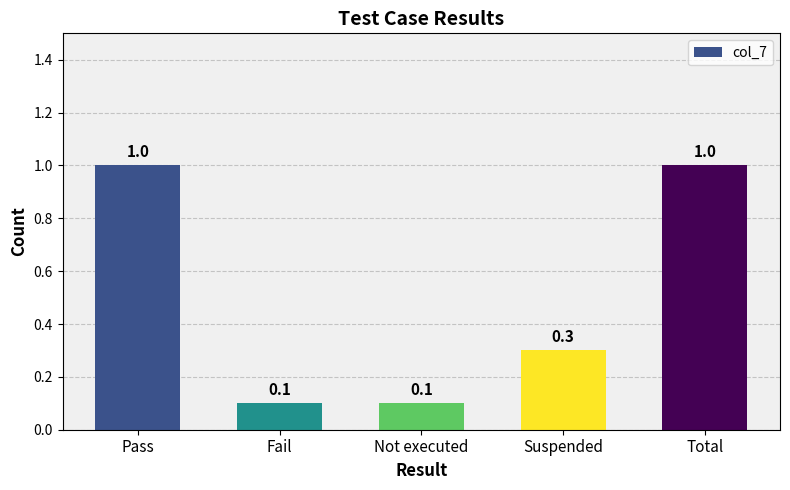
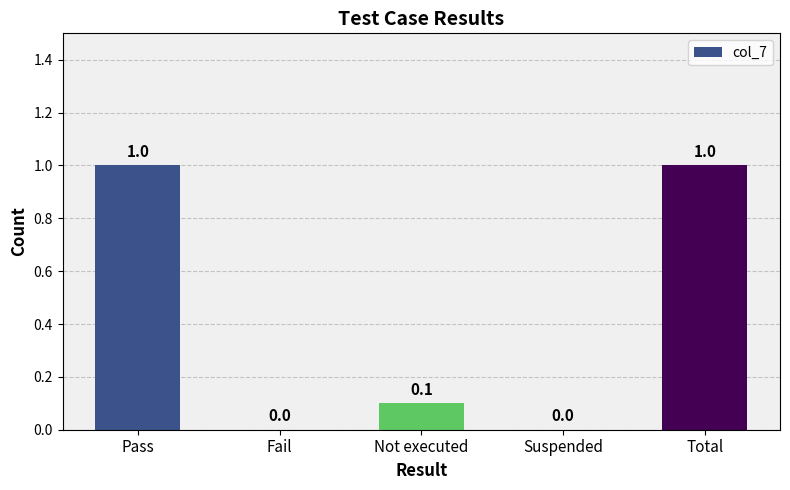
  {
    "Pass": 1.0,
-   "Fail": 0.1,
+   "Fail": 0.0,
    "Not executed": 0.1,
-   "Suspended": 0.3,
+   "Suspended": 0.0,
    "Total": 1.0
  }
